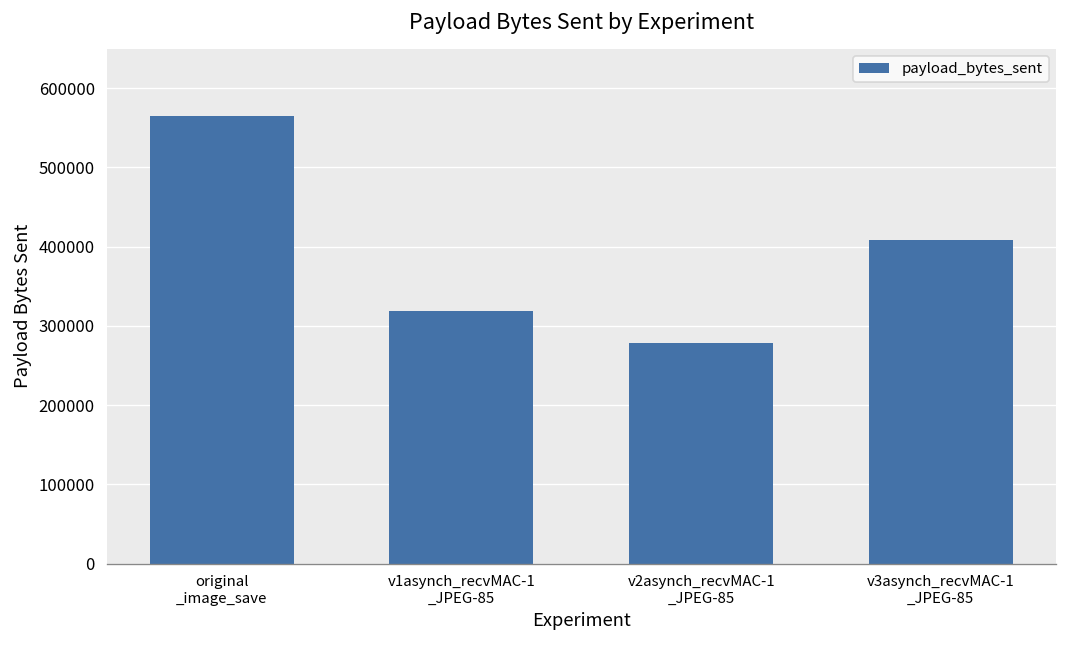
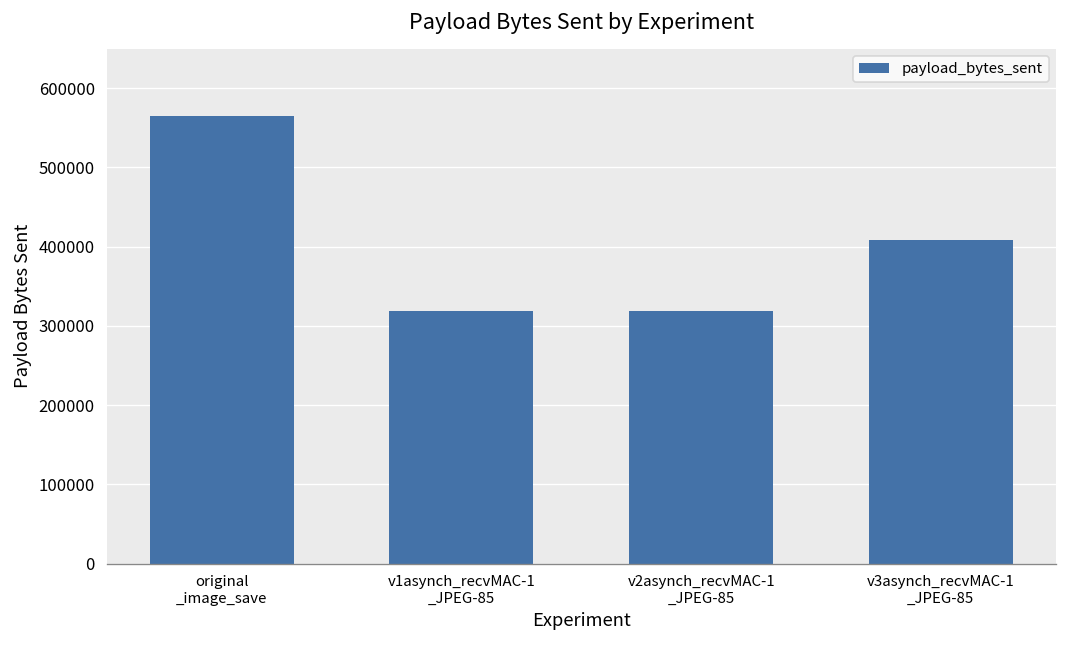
  {
    "original _image_save": 560000,
    "v1asynch_recvMAC-1 _JPEG-85": 320000,
-   "v2asynch_recvMAC-1 _JPEG-85": 280000,
+   "v2asynch_recvMAC-1 _JPEG-85": 320000,
    "v3asynch_recvMAC-1 _JPEG-85": 410000
  }
